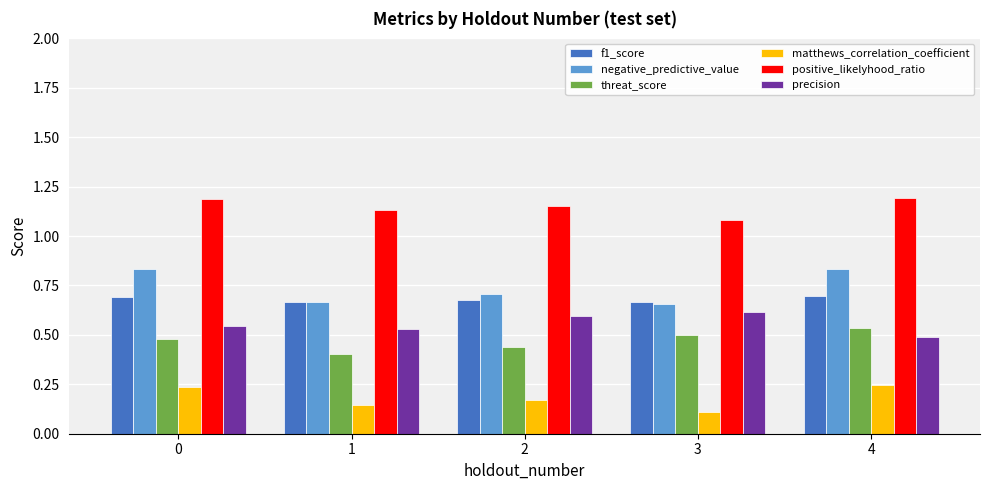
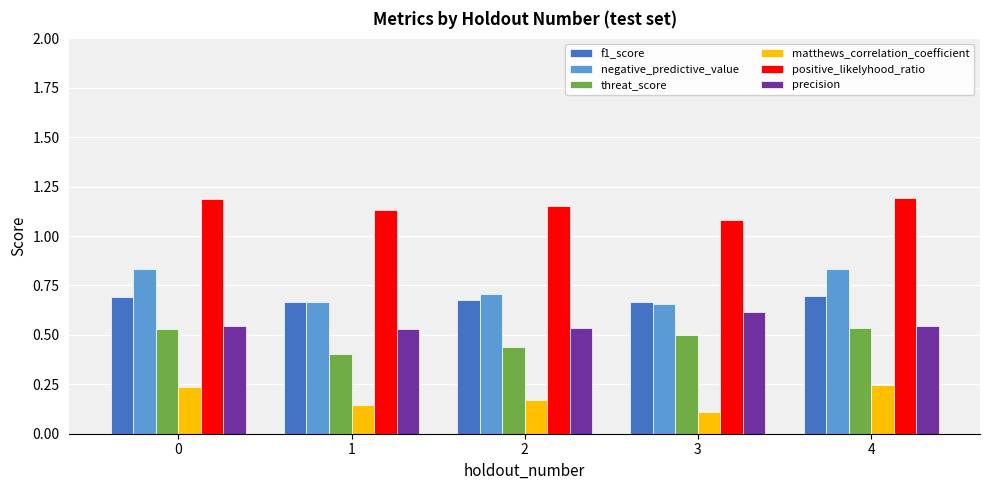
  {
    "threat_score": {
-     "0": 0.48,
+     "0": 0.53,
      "1": 0.40,
      "2": 0.44,
      "3": 0.50,
      "4": 0.53
    },
    "matthews_correlation_coefficient": {
      "0": 0.24,
      "1": 0.14,
      "2": 0.17,
      "3": 0.11,
      "4": 0.24
    },
    "positive_likelyhood_ratio": {
      "0": 1.19,
      "1": 1.13,
      "2": 1.15,
      "3": 1.08,
      "4": 1.20
    },
    "precision": {
      "0": 0.54,
      "1": 0.53,
-     "2": 0.60,
+     "2": 0.54,
      "3": 0.62,
-     "4": 0.49
+     "4": 0.54
    }
  }
